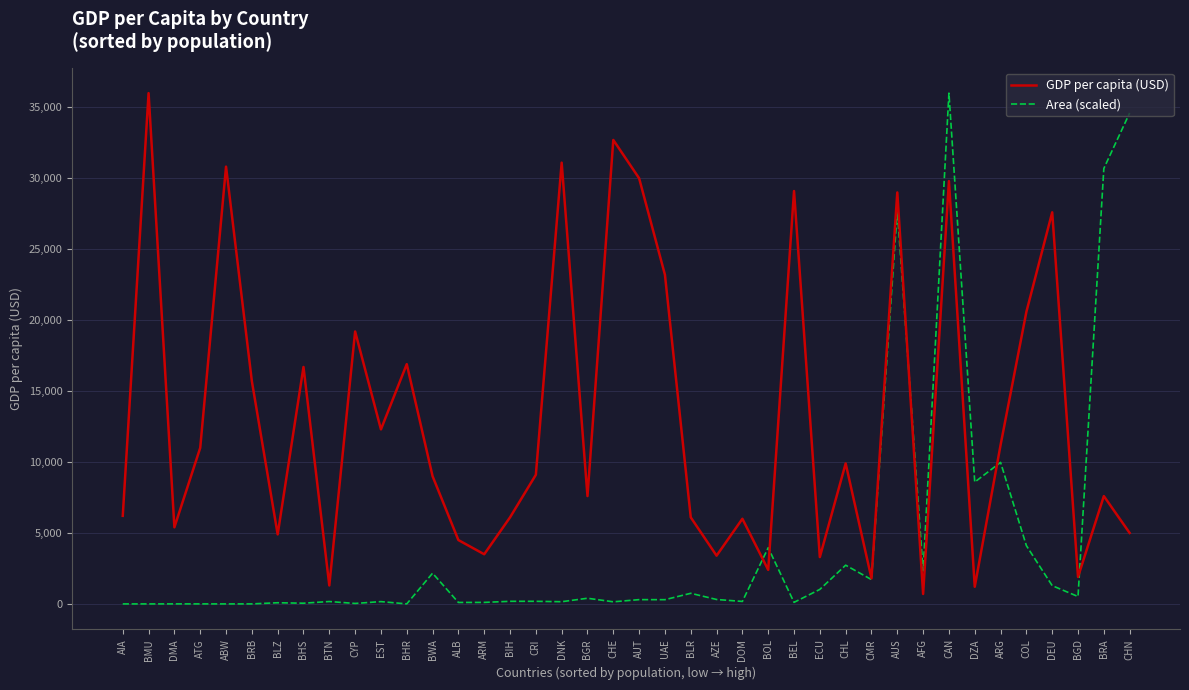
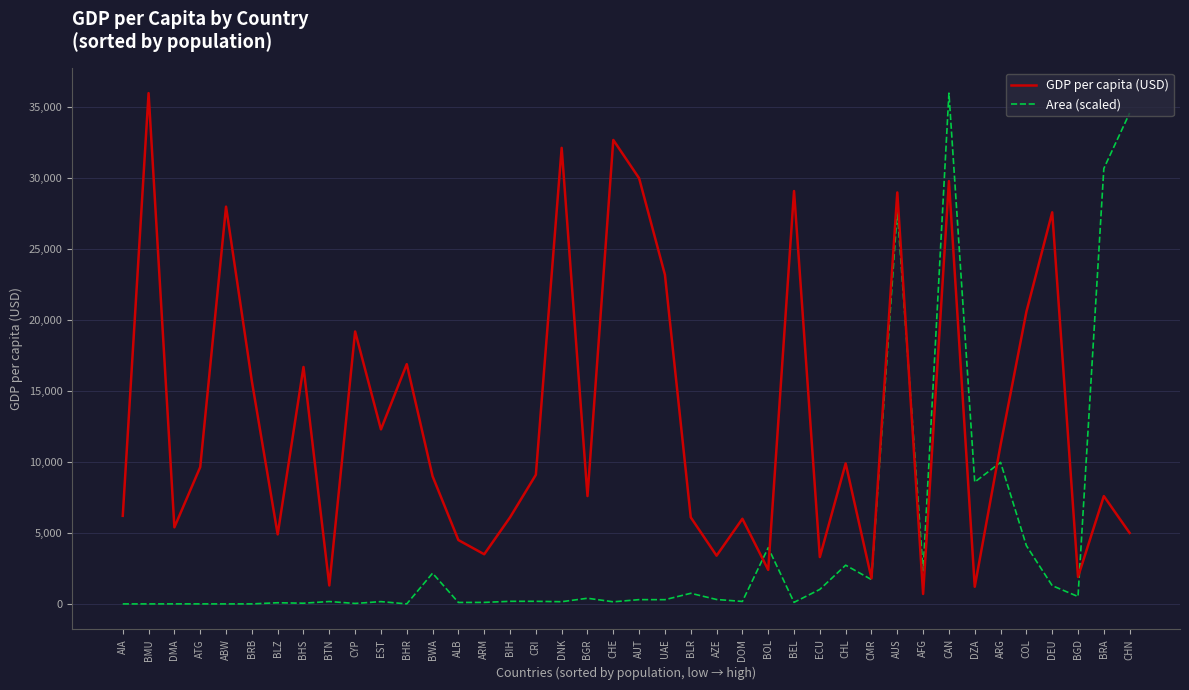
  {
    "GDP per capita (USD)": {
      "AIA": "6,200",
      "BMU": "36,000",
      "DMA": "5,400",
-     "ATG": "11,000",
-     "ABW": "30,800",
+     "ATG": "9,600",
+     "ABW": "28,000",
      "BRB": "15,700",
      "BLZ": "4,900",
      "BHS": "16,700",
      "BTN": "1,300",
      "CYP": "19,200",
      "EST": "12,300",
      "BHR": "16,900",
      "BWA": "9,000",
      "ALB": "4,500",
      "ARM": "3,500",
      "BIH": "6,100",
      "CRI": "9,100",
-     "DNK": "31,100",
+     "DNK": "32,100",
      "BGR": "7,600",
      "CHE": "32,700",
      "AUT": "30,000",
      "UAE": "23,200",
      "BLR": "6,100",
      "AZE": "3,400",
      "DOM": "6,000",
      "BOL": "2,400",
      "BEL": "29,100",
      "ECU": "3,300",
      "CHL": "9,900",
      "AUS": "29,000",
      "AFG": "700",
      "CAN": "29,800",
      "DZA": "1,200",
      "ARG": "11,200",
      "COL": "20,600",
      "DEU": "27,600",
      "BGD": "1,900",
      "BRA": "7,600",
      "CHN": "5,000"
    },
    "Area (scaled)": {
      "AIA": "0",
      "BMU": "0",
      "DMA": "0",
      "ATG": "0",
      "ABW": "0",
      "BRB": "0",
      "BLZ": "100",
      "BHS": "100",
      "BTN": "200",
      "CYP": "0",
      "EST": "200",
      "BHR": "0",
      "BWA": "2,200",
      "ALB": "100",
      "ARM": "100",
      "BIH": "200",
      "CRI": "200",
      "DNK": "200",
      "BGR": "400",
      "CHE": "100",
      "AUT": "300",
      "UAE": "300",
      "BLR": "700",
      "AZE": "300",
      "DOM": "200",
      "BOL": "4,000",
      "BEL": "100",
      "ECU": "1,000",
      "CHL": "2,700",
      "AUS": "27,700",
      "AFG": "2,300",
      "CAN": "36,000",
      "DZA": "8,600",
      "ARG": "10,000",
      "COL": "4,100",
      "DEU": "1,300",
      "BGD": "500",
      "BRA": "30,700"
    }
  }
